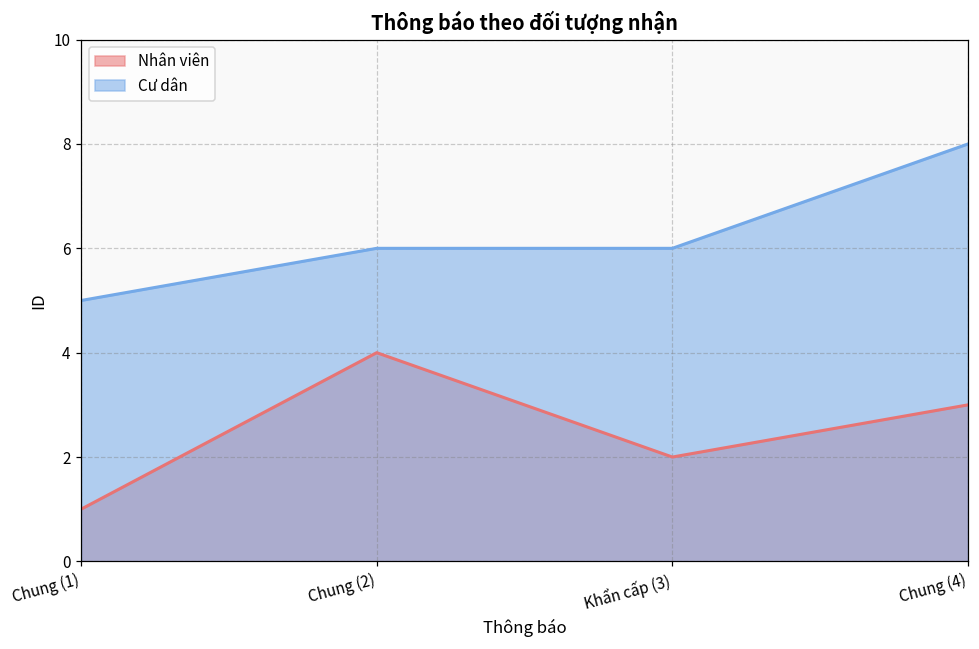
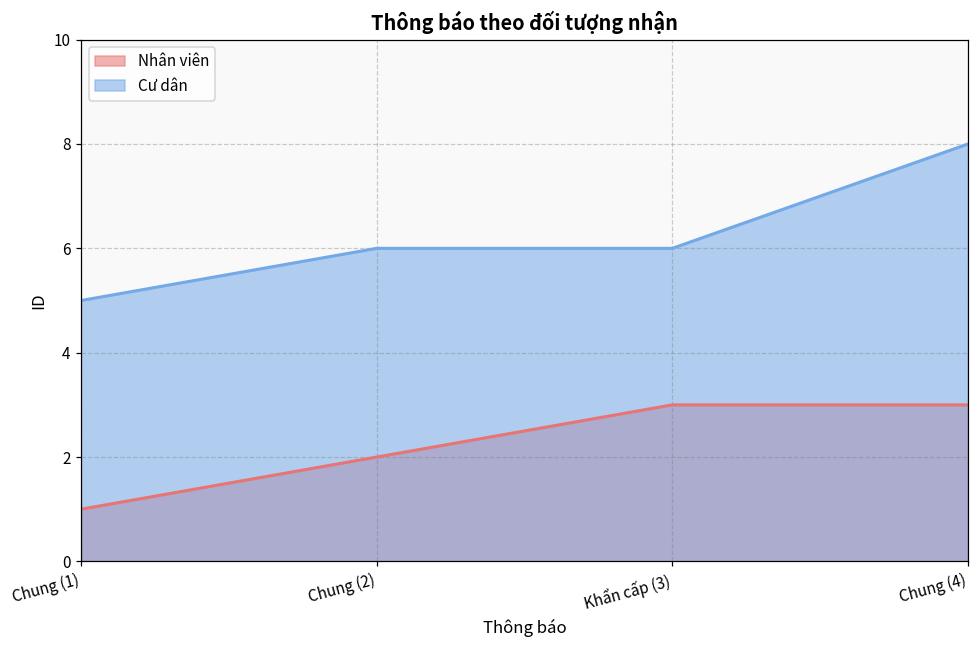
  {
    "Nhân viên": {
      "Chung (1)": 1,
-     "Chung (2)": 4,
-     "Khẩn cấp (3)": 2,
+     "Chung (2)": 2,
+     "Khẩn cấp (3)": 3,
      "Chung (4)": 3
    },
    "Cư dân": {
      "Chung (1)": 5,
      "Chung (2)": 6,
      "Khẩn cấp (3)": 6,
      "Chung (4)": 8
    }
  }
